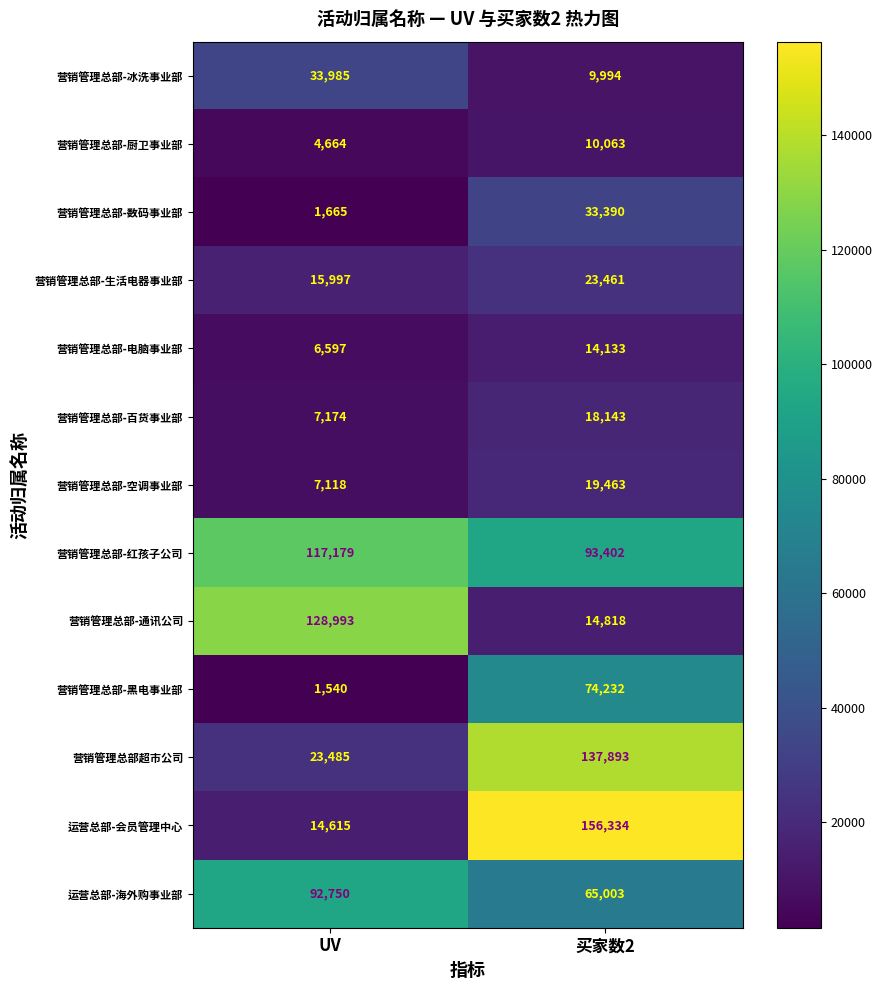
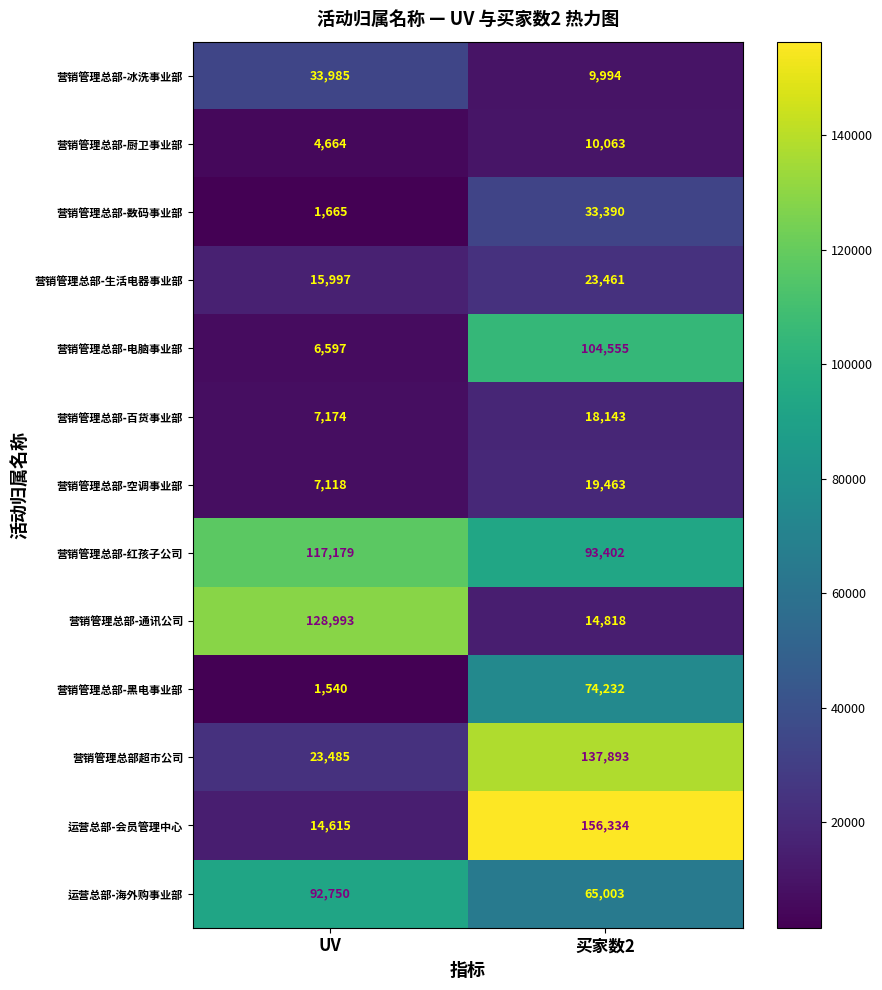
  {
    "营销管理总部-冰洗事业部": {
      "UV": "33,985",
      "买家数2": "9,994"
    },
    "营销管理总部-厨卫事业部": {
      "UV": "4,664",
      "买家数2": "10,063"
    },
    "营销管理总部-数码事业部": {
      "UV": "1,665",
      "买家数2": "33,390"
    },
    "营销管理总部-生活电器事业部": {
      "UV": "15,997",
      "买家数2": "23,461"
    },
    "营销管理总部-电脑事业部": {
      "UV": "6,597",
-     "买家数2": "14,133"
+     "买家数2": "104,555"
    },
    "营销管理总部-百货事业部": {
      "UV": "7,174",
      "买家数2": "18,143"
    },
    "营销管理总部-空调事业部": {
      "UV": "7,118",
      "买家数2": "19,463"
    },
    "营销管理总部-红孩子公司": {
      "UV": "117,179",
      "买家数2": "93,402"
    },
    "营销管理总部-通讯公司": {
      "UV": "128,993",
      "买家数2": "14,818"
    },
    "营销管理总部-黑电事业部": {
      "UV": "1,540",
      "买家数2": "74,232"
    },
    "营销管理总部超市公司": {
      "UV": "23,485",
      "买家数2": "137,893"
    },
    "运营总部-会员管理中心": {
      "UV": "14,615",
      "买家数2": "156,334"
    },
    "运营总部-海外购事业部": {
      "UV": "92,750",
      "买家数2": "65,003"
    }
  }
